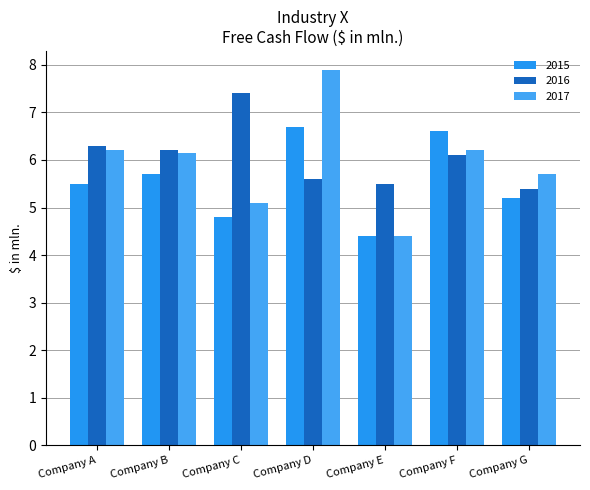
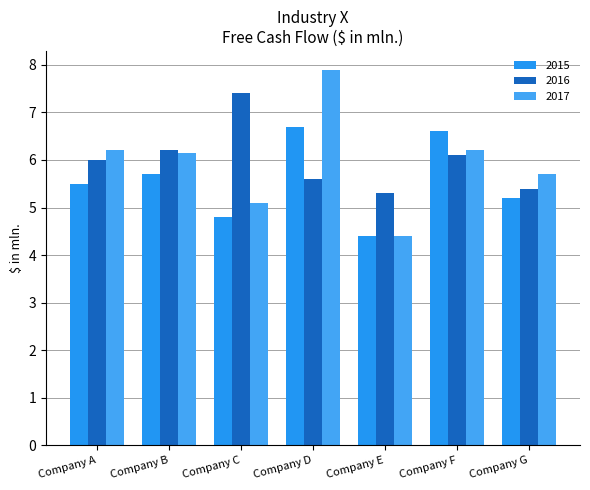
  {
    "2016": {
-     "Company A": 6.3,
+     "Company A": 6.0,
      "Company B": 6.2,
      "Company C": 7.4,
      "Company D": 5.6,
-     "Company E": 5.5,
+     "Company E": 5.3,
      "Company F": 6.1,
      "Company G": 5.4
    }
  }
